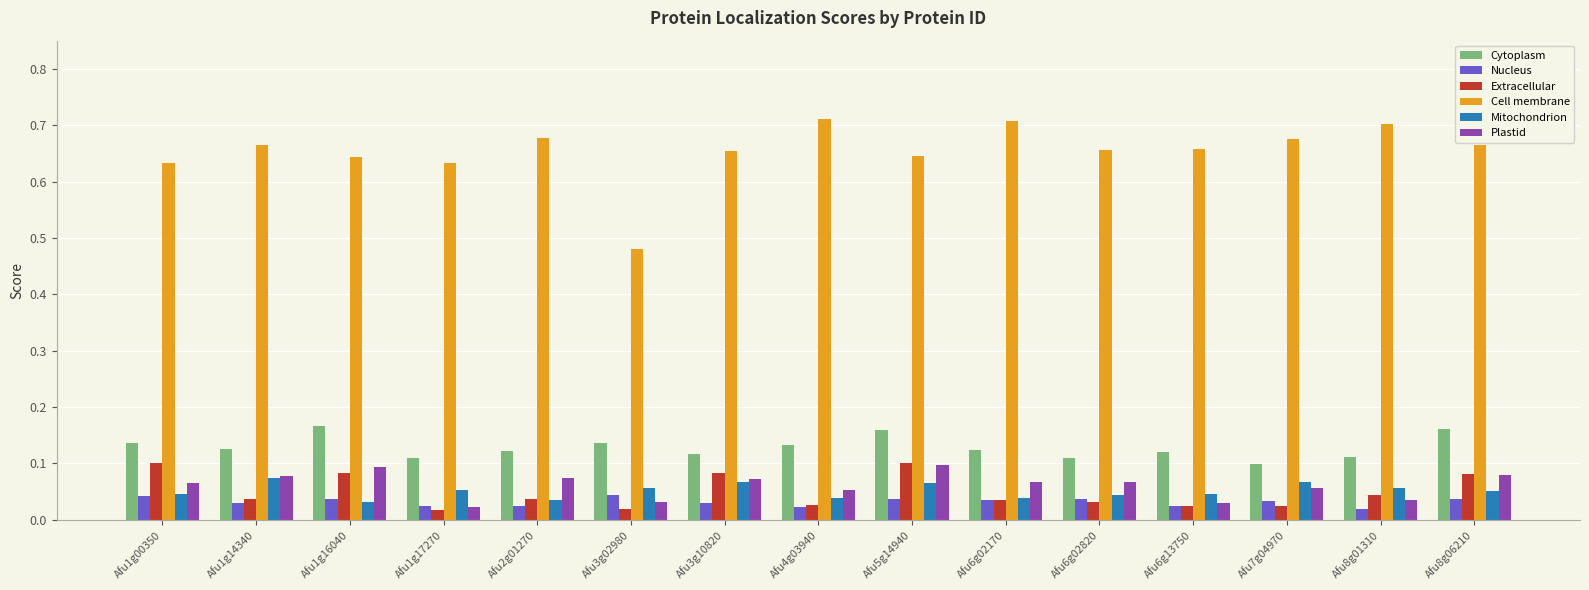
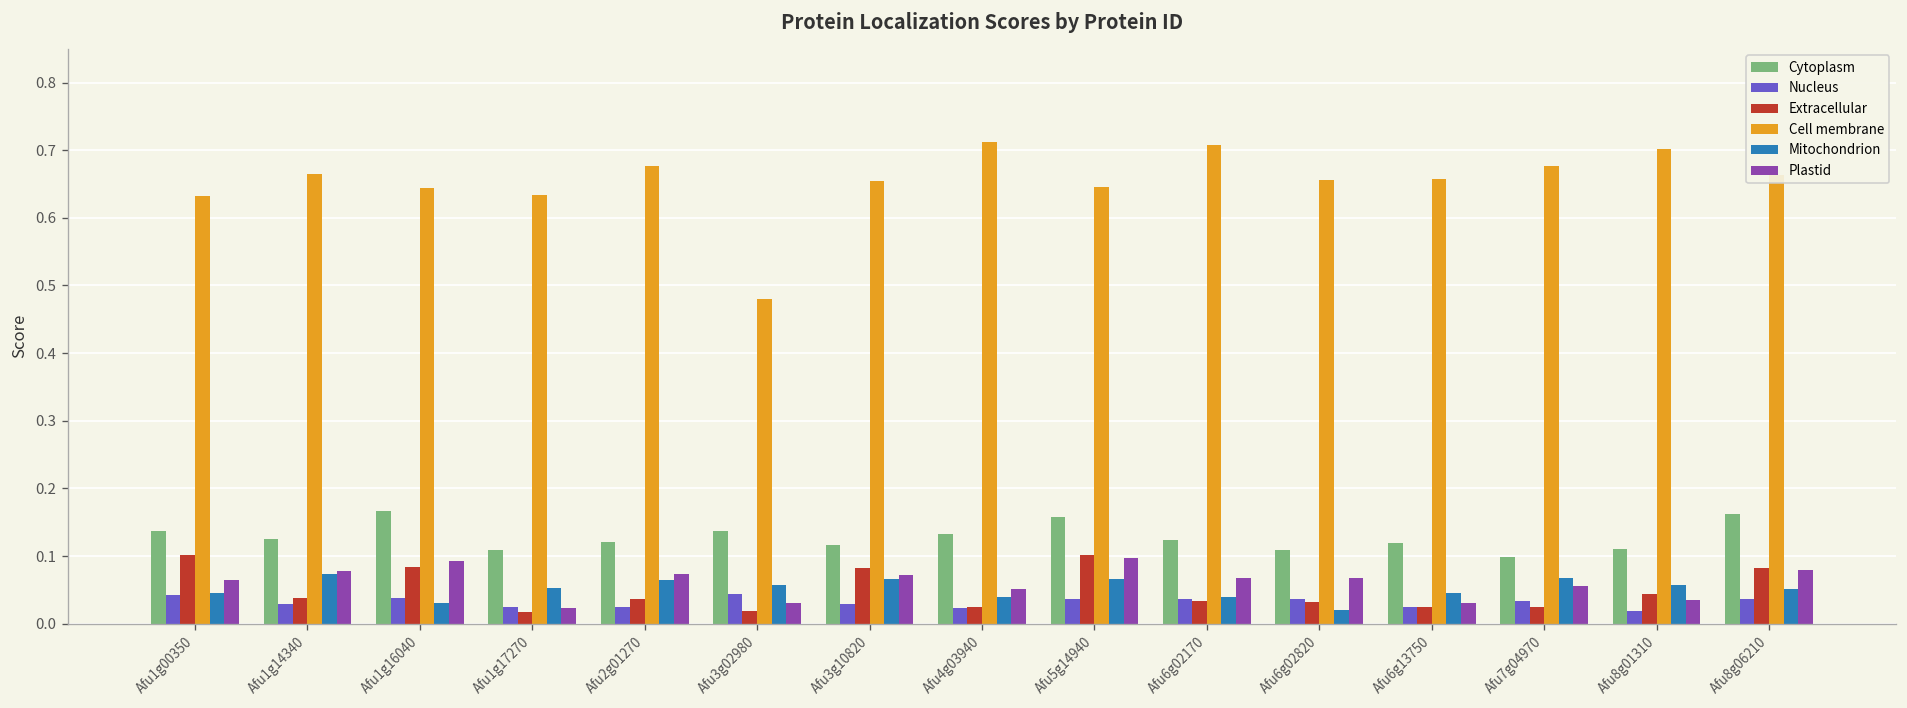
  {
    "Cytoplasm": {
      "Afu1g00350": 0.14,
      "Afu1g14340": 0.13,
      "Afu1g16040": 0.17,
      "Afu1g17270": 0.11,
      "Afu2g01270": 0.12,
      "Afu3g02980": 0.14,
      "Afu3g10820": 0.12,
      "Afu4g03940": 0.13,
      "Afu5g14940": 0.16,
      "Afu6g02170": 0.12,
      "Afu6g02820": 0.11,
      "Afu6g13750": 0.12,
      "Afu7g04970": 0.10,
      "Afu8g01310": 0.11,
      "Afu8g06210": 0.16
    },
    "Extracellular": {
      "Afu1g00350": 0.10,
      "Afu1g14340": 0.04,
      "Afu1g16040": 0.08,
      "Afu1g17270": 0.02,
      "Afu2g01270": 0.04,
      "Afu3g02980": 0.02,
      "Afu3g10820": 0.08,
      "Afu4g03940": 0.03,
      "Afu5g14940": 0.10,
      "Afu6g02170": 0.03,
      "Afu6g02820": 0.03,
      "Afu6g13750": 0.02,
      "Afu7g04970": 0.02,
      "Afu8g01310": 0.04,
      "Afu8g06210": 0.08
    },
    "Cell membrane": {
      "Afu1g00350": 0.63,
      "Afu1g14340": 0.66,
      "Afu1g16040": 0.64,
      "Afu1g17270": 0.63,
      "Afu2g01270": 0.68,
      "Afu3g02980": 0.48,
      "Afu3g10820": 0.65,
      "Afu4g03940": 0.71,
      "Afu5g14940": 0.65,
      "Afu6g02170": 0.71,
      "Afu6g02820": 0.66,
      "Afu6g13750": 0.66,
      "Afu7g04970": 0.68,
      "Afu8g01310": 0.70,
      "Afu8g06210": 0.66
    },
    "Mitochondrion": {
      "Afu1g00350": 0.05,
      "Afu1g14340": 0.07,
      "Afu1g16040": 0.03,
      "Afu1g17270": 0.05,
-     "Afu2g01270": 0.03,
+     "Afu2g01270": 0.06,
      "Afu3g02980": 0.06,
      "Afu3g10820": 0.07,
      "Afu4g03940": 0.04,
      "Afu5g14940": 0.07,
      "Afu6g02170": 0.04,
-     "Afu6g02820": 0.04,
+     "Afu6g02820": 0.02,
      "Afu6g13750": 0.04,
      "Afu7g04970": 0.07,
      "Afu8g01310": 0.06,
      "Afu8g06210": 0.05
    }
  }
